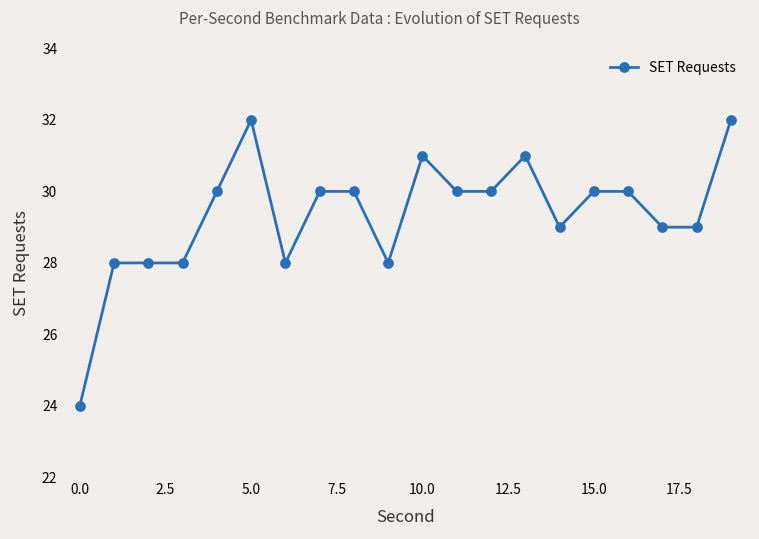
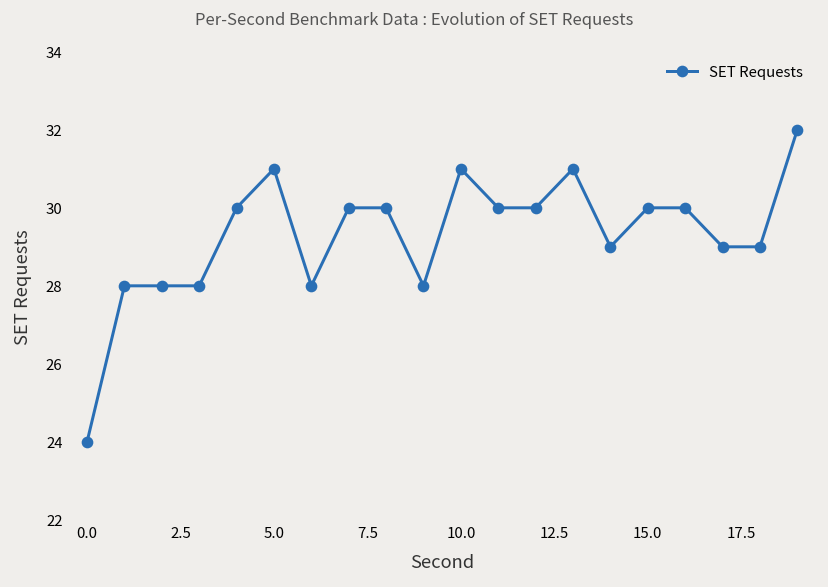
  {
    "0.0": 24,
-   "5.0": 32,
+   "5.0": 31,
    "10.0": 31,
    "15.0": 30
  }
